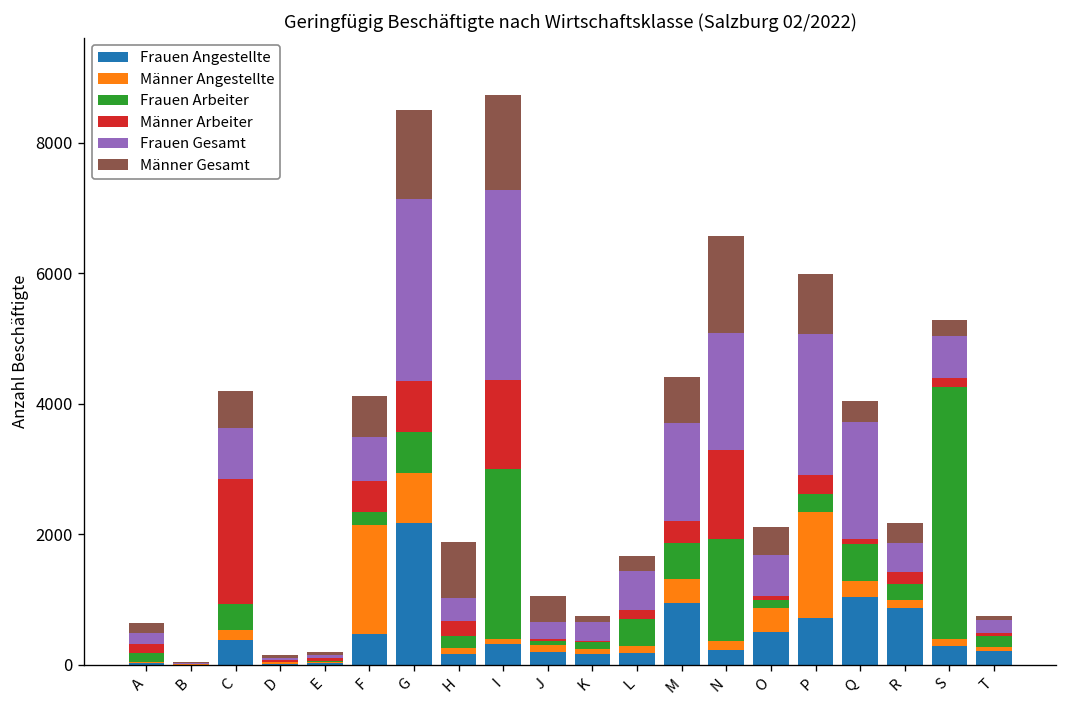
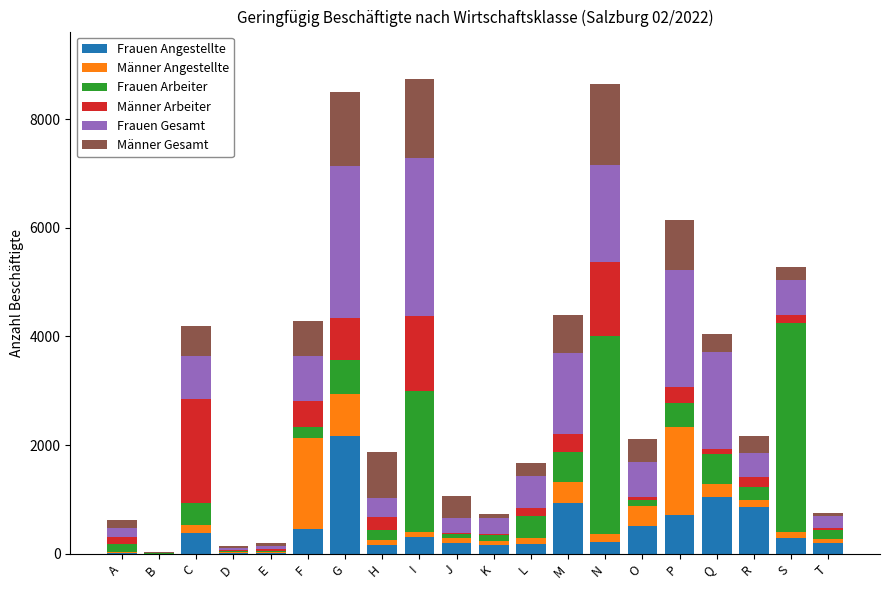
  {
    "Frauen Angestellte": {
      "C": 400,
      "F": 500,
      "G": 2200,
      "H": 200,
      "I": 300,
      "J": 200,
      "K": 200,
      "L": 200,
      "M": 900,
      "N": 200,
      "O": 500,
      "P": 700,
      "Q": 1000,
      "R": 900,
      "S": 300,
      "T": 200
    },
    "Männer Angestellte": {
      "C": 200,
      "F": 1700,
      "G": 800,
      "H": 100,
      "I": 100,
      "J": 100,
      "K": 100,
      "L": 100,
      "M": 400,
      "N": 100,
      "O": 400,
      "P": 1600,
      "Q": 200,
      "R": 100,
      "S": 100,
      "T": 100
    },
    "Frauen Arbeiter": {
      "A": 100,
      "C": 400,
      "F": 200,
      "G": 600,
      "H": 200,
      "I": 2600,
      "J": 100,
      "K": 100,
      "L": 400,
      "M": 600,
-     "N": 1600,
+     "N": 3600,
      "O": 100,
-     "P": 300,
+     "P": 400,
      "Q": 600,
      "R": 200,
      "S": 3900,
      "T": 200
    },
    "Männer Arbeiter": {
      "A": 100,
      "C": 1900,
      "F": 500,
      "G": 800,
      "H": 200,
      "I": 1400,
      "L": 100,
      "M": 300,
      "N": 1400,
      "O": 100,
      "P": 300,
      "Q": 100,
      "R": 200,
      "S": 100,
      "T": 0
    },
    "Frauen Gesamt": {
      "A": 200,
      "C": 800,
      "E": 0,
-     "F": 700,
+     "F": 800,
      "G": 2800,
      "H": 400,
      "I": 2900,
      "J": 300,
      "K": 300,
      "L": 600,
      "M": 1500,
      "N": 1800,
      "O": 600,
      "P": 2200,
      "Q": 1800,
      "R": 400,
      "S": 600,
      "T": 200
    },
    "Männer Gesamt": {
      "A": 100,
      "C": 600,
      "D": 100,
      "E": 100,
      "F": 600,
      "G": 1400,
      "H": 900,
      "I": 1500,
      "J": 400,
      "K": 100,
      "L": 200,
      "M": 700,
      "N": 1500,
      "O": 400,
      "P": 900,
      "Q": 300,
      "R": 300,
      "S": 200,
      "T": 100
    }
  }
